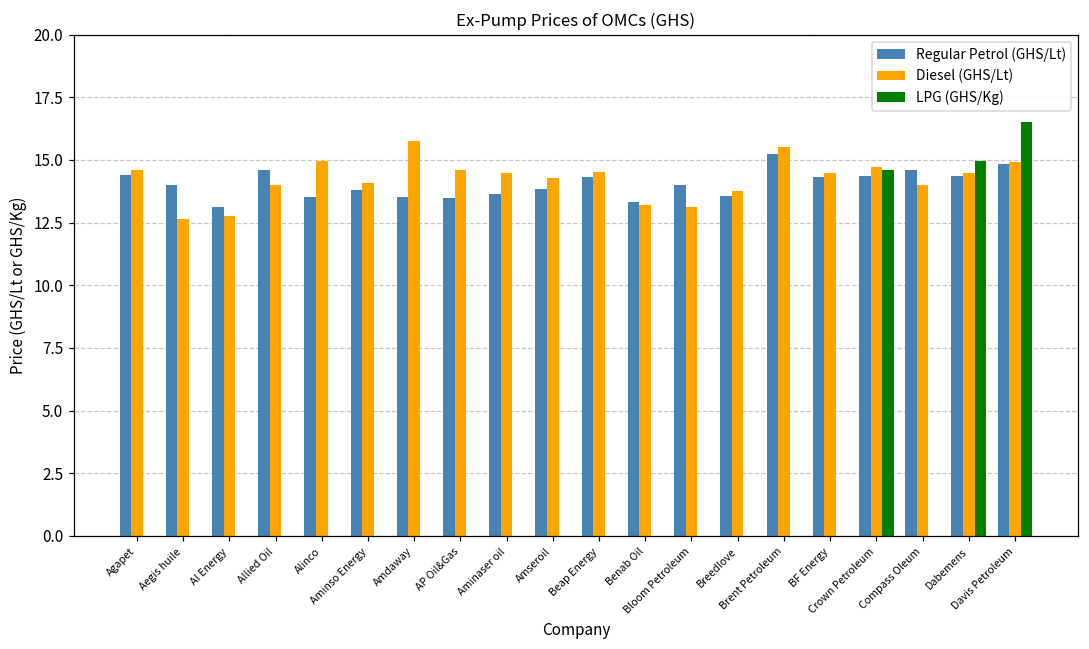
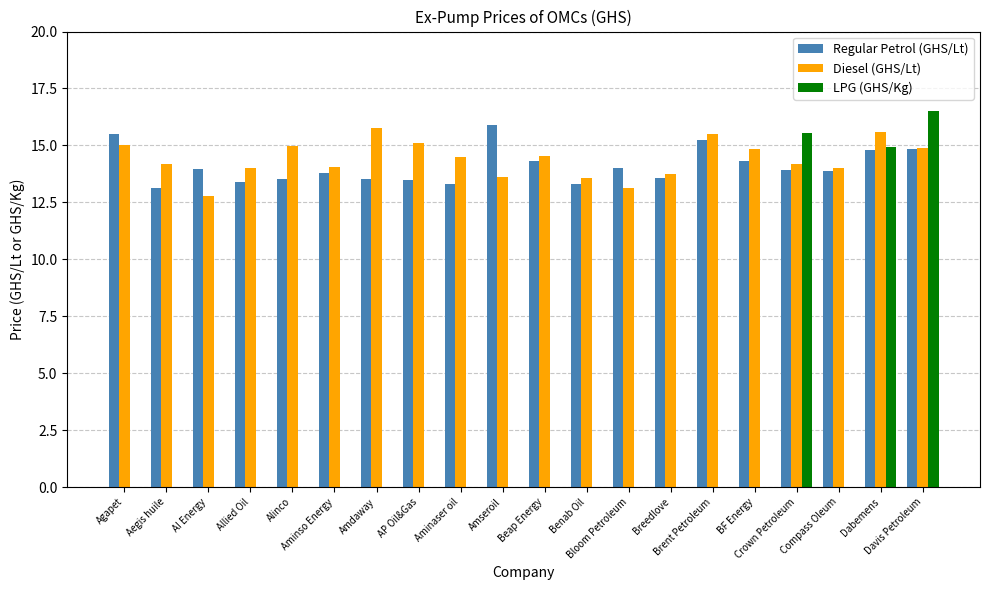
  {
    "Regular Petrol (GHS/Lt)": {
-     "Agapet": 14.4,
-     "Aegis huile": 14.0,
-     "AI Energy": 13.1,
-     "Allied Oil": 14.6,
+     "Agapet": 15.5,
+     "Aegis huile": 13.1,
+     "AI Energy": 14.0,
+     "Allied Oil": 13.4,
      "Alinco": 13.5,
      "Aminso Energy": 13.8,
      "Amdaway": 13.5,
      "AP Oil&Gas": 13.5,
-     "Aminaser oil": 13.7,
-     "Amseroil": 13.9,
+     "Aminaser oil": 13.3,
+     "Amseroil": 15.9,
      "Beap Energy": 14.3,
      "Benab Oil": 13.3,
      "Bloom Petroleum": 14.0,
      "Breedlove": 13.6,
      "Brent Petroleum": 15.3,
      "BF Energy": 14.3,
-     "Crown Petroleum": 14.4,
-     "Compass Oleum": 14.6,
-     "Dabemens": 14.4,
+     "Crown Petroleum": 13.9,
+     "Compass Oleum": 13.9,
+     "Dabemens": 14.8,
      "Davis Petroleum": 14.8
    },
    "Diesel (GHS/Lt)": {
-     "Agapet": 14.6,
-     "Aegis huile": 12.7,
+     "Agapet": 15.0,
+     "Aegis huile": 14.2,
      "AI Energy": 12.8,
      "Allied Oil": 14.0,
      "Alinco": 15.0,
      "Aminso Energy": 14.1,
      "Amdaway": 15.8,
-     "AP Oil&Gas": 14.6,
+     "AP Oil&Gas": 15.1,
      "Aminaser oil": 14.5,
-     "Amseroil": 14.3,
+     "Amseroil": 13.6,
      "Beap Energy": 14.5,
-     "Benab Oil": 13.2,
+     "Benab Oil": 13.6,
      "Bloom Petroleum": 13.1,
      "Breedlove": 13.8,
      "Brent Petroleum": 15.5,
-     "BF Energy": 14.5,
-     "Crown Petroleum": 14.7,
+     "BF Energy": 14.9,
+     "Crown Petroleum": 14.2,
      "Compass Oleum": 14.0,
-     "Dabemens": 14.5,
+     "Dabemens": 15.6,
      "Davis Petroleum": 14.9
    },
    "LPG (GHS/Kg)": {
      "Agapet": 0.0,
      "Aegis huile": 0.0,
      "AI Energy": 0.0,
      "Allied Oil": 0.0,
      "Alinco": 0.0,
      "Aminso Energy": 0.0,
      "Amdaway": 0.0,
      "AP Oil&Gas": 0.0,
      "Aminaser oil": 0.0,
      "Amseroil": 0.0,
      "Beap Energy": 0.0,
      "Benab Oil": 0.0,
      "Bloom Petroleum": 0.0,
      "Breedlove": 0.0,
      "Brent Petroleum": 0.0,
      "BF Energy": 0.0,
-     "Crown Petroleum": 14.6,
+     "Crown Petroleum": 15.6,
      "Compass Oleum": 0.0,
      "Dabemens": 14.9,
      "Davis Petroleum": 16.5
    }
  }
